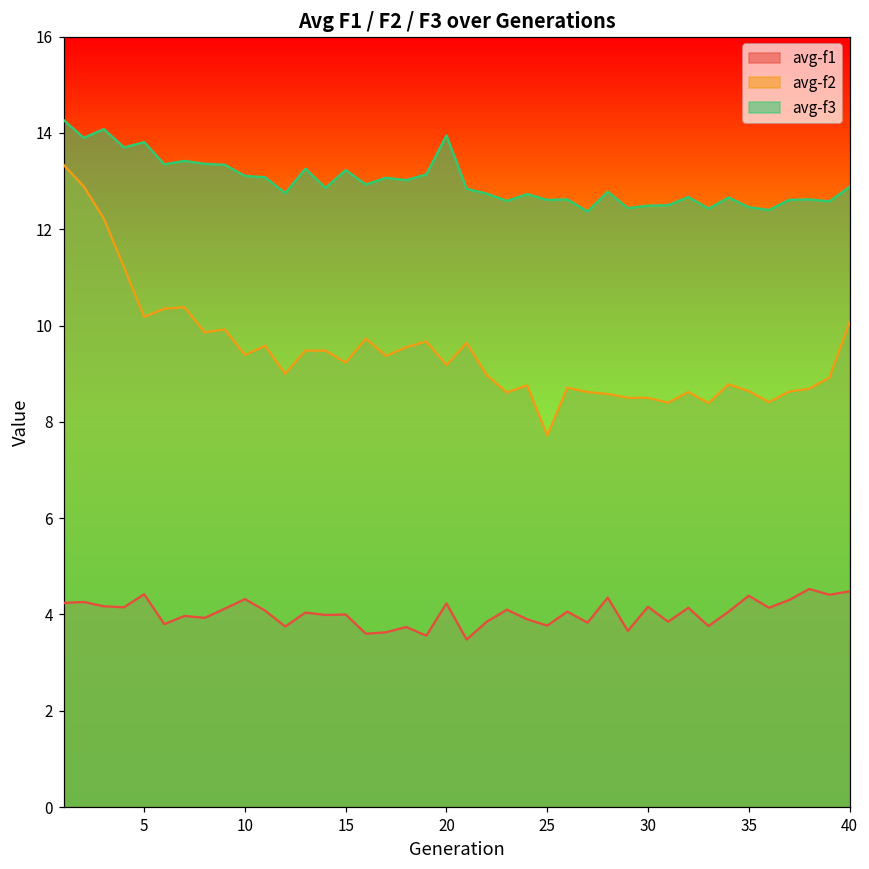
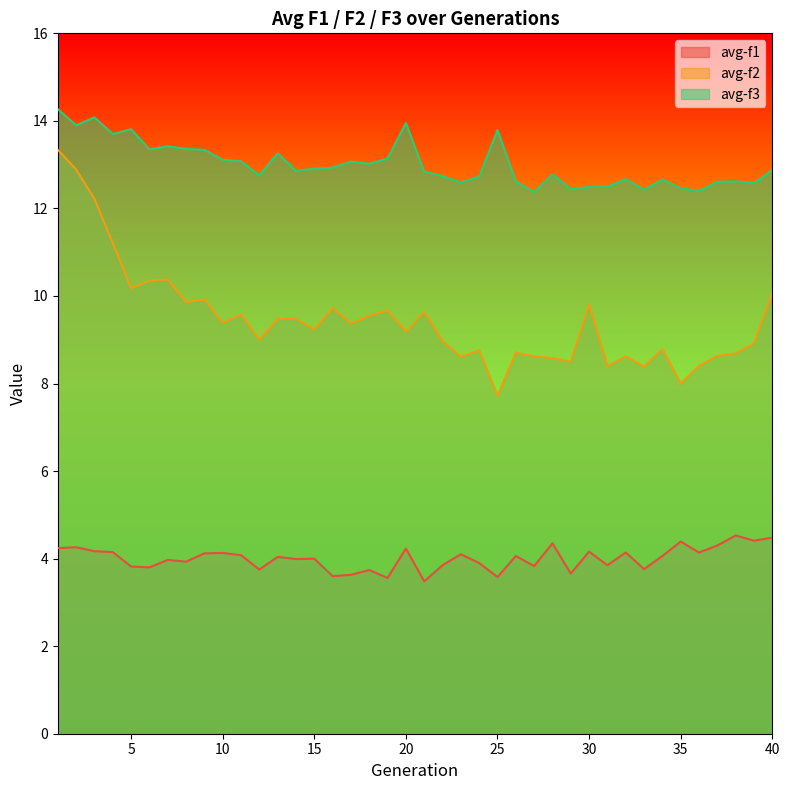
  {
    "avg-f1": {
-     "5": 4.4,
-     "10": 4.3,
+     "5": 3.8,
+     "10": 4.1,
      "15": 4.0,
      "20": 4.2,
-     "25": 3.8,
+     "25": 3.6,
      "30": 4.2,
      "35": 4.4,
      "40": 4.5
    },
    "avg-f2": {
      "5": 10.2,
      "10": 9.4,
      "15": 9.2,
      "20": 9.2,
      "25": 7.7,
-     "30": 8.5,
-     "35": 8.6,
+     "30": 9.8,
+     "35": 8.0,
      "40": 10.1
    },
    "avg-f3": {
      "5": 13.8,
      "10": 13.1,
-     "15": 13.2,
+     "15": 12.9,
      "20": 14.0,
-     "25": 12.6,
+     "25": 13.8,
      "30": 12.5,
      "35": 12.5,
      "40": 12.9
    }
  }
